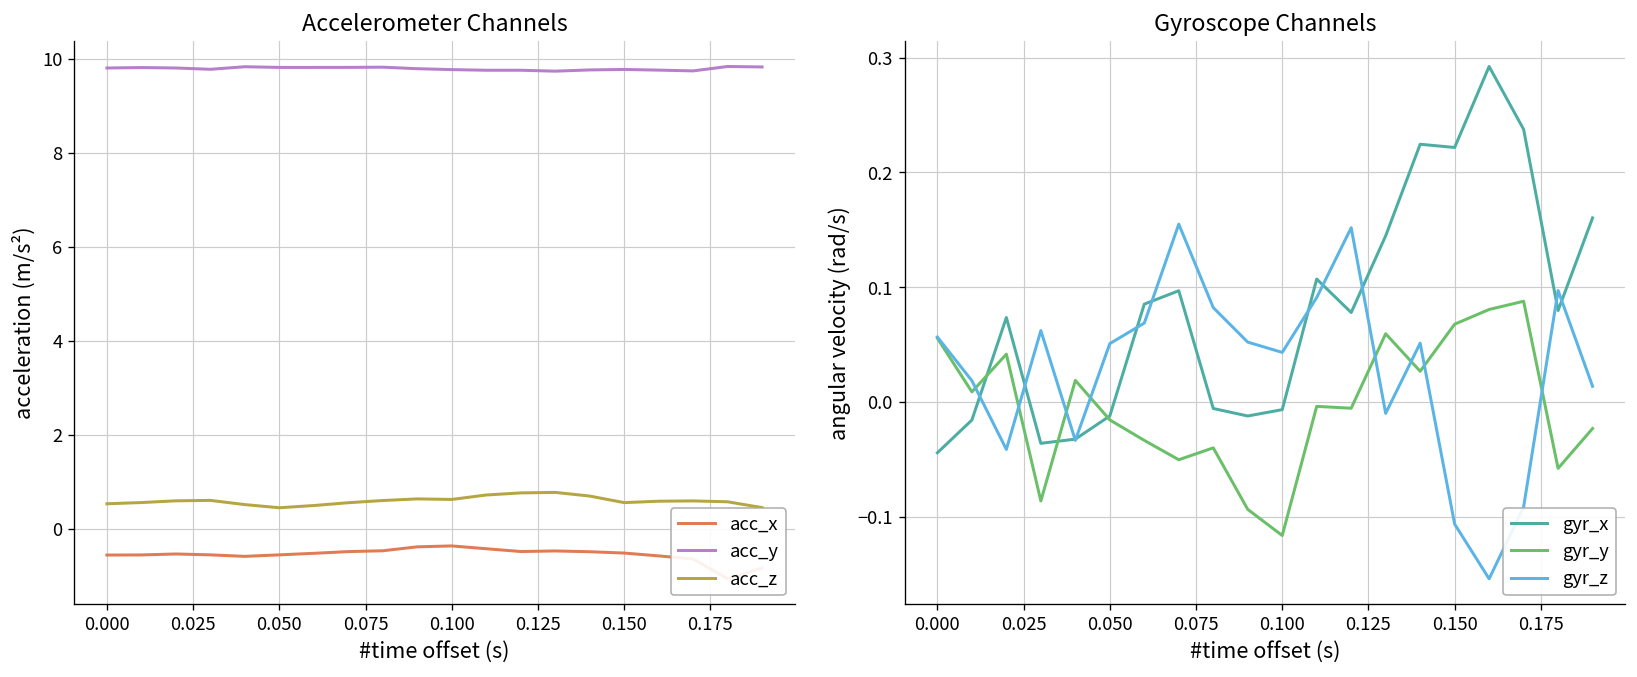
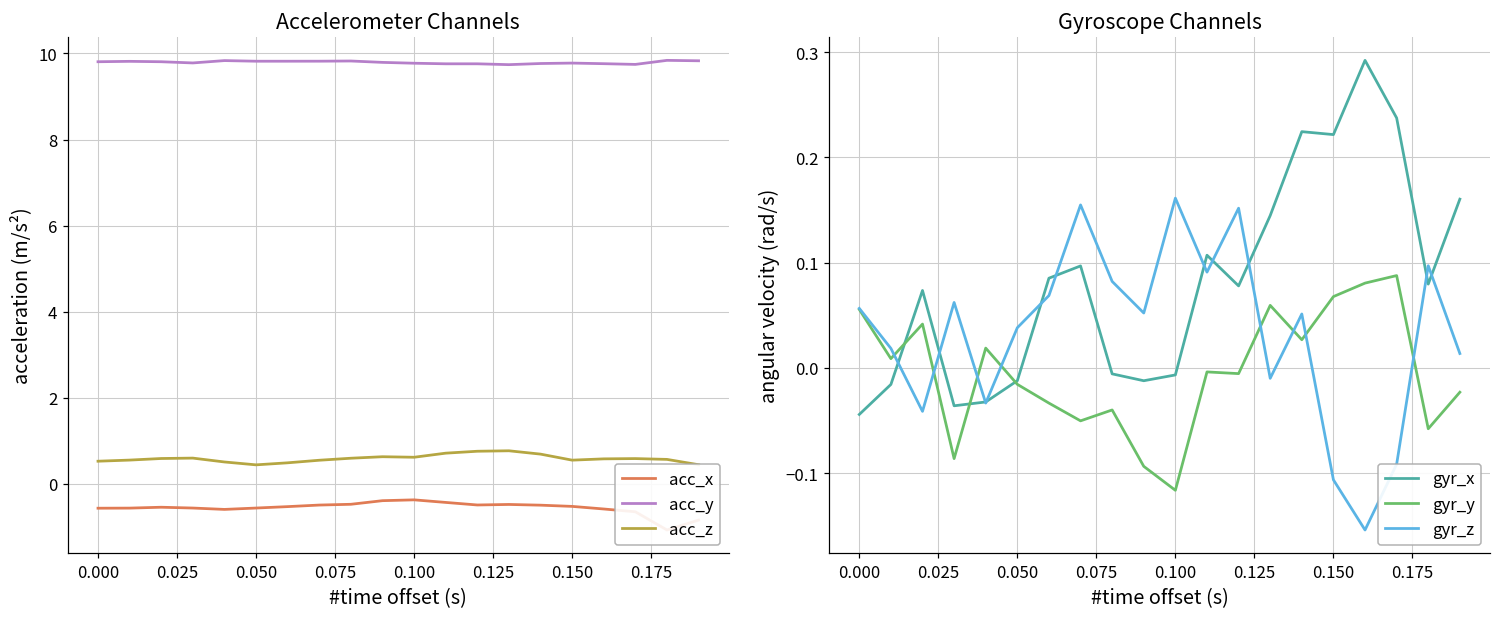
  {
    "Accelerometer Channels": {
      "acc_x": {
        "0.000": -0.6,
        "0.050": -0.6,
        "0.100": -0.4,
        "0.150": -0.5
      },
      "acc_y": {
        "0.000": 9.8,
        "0.050": 9.8,
        "0.100": 9.8,
        "0.150": 9.8
      },
      "acc_z": {
        "0.000": 0.5,
        "0.050": 0.4,
        "0.100": 0.6,
        "0.150": 0.6
      }
    },
    "Gyroscope Channels": {
      "gyr_x": {
        "0.000": -0.04,
        "0.050": -0.01,
        "0.100": -0.01,
        "0.150": 0.22
      },
      "gyr_y": {
        "0.050": -0.02,
        "0.100": -0.12,
        "0.150": 0.07
      },
      "gyr_z": {
-       "0.050": 0.05,
-       "0.100": 0.04,
+       "0.050": 0.04,
+       "0.100": 0.16,
        "0.150": -0.11
      }
    }
  }
